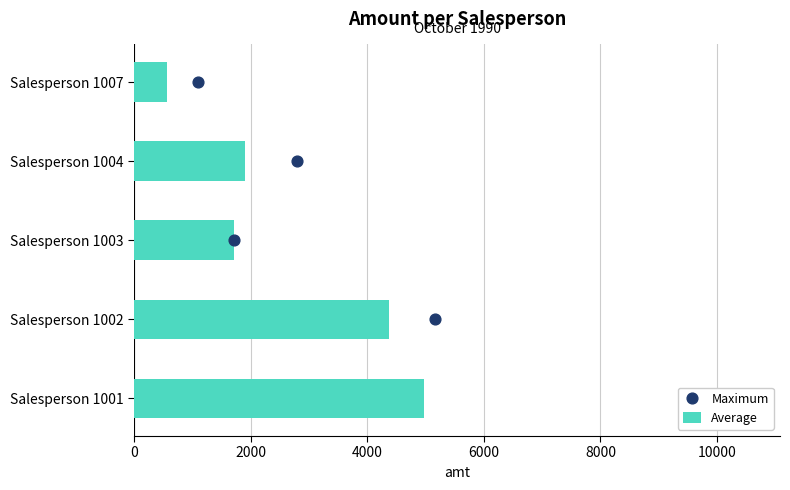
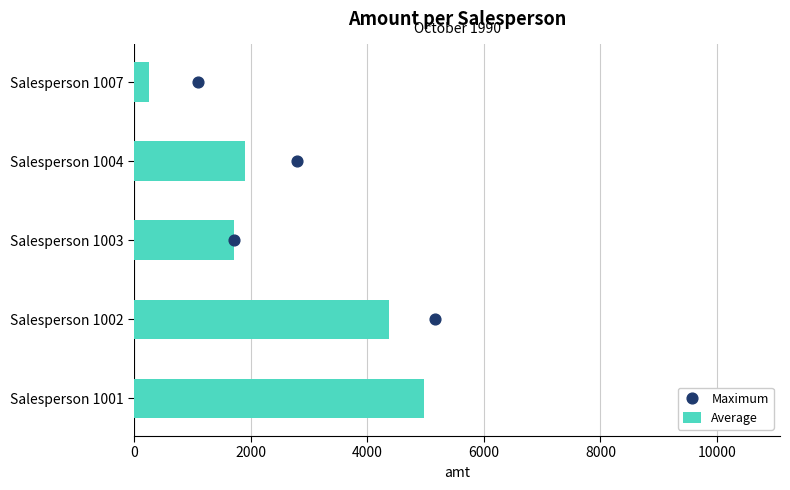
  {
    "Average": {
-     "Salesperson 1007": 600,
+     "Salesperson 1007": 300,
      "Salesperson 1004": 1900,
      "Salesperson 1003": 1700,
      "Salesperson 1002": 4400,
      "Salesperson 1001": 5000
    }
  }
